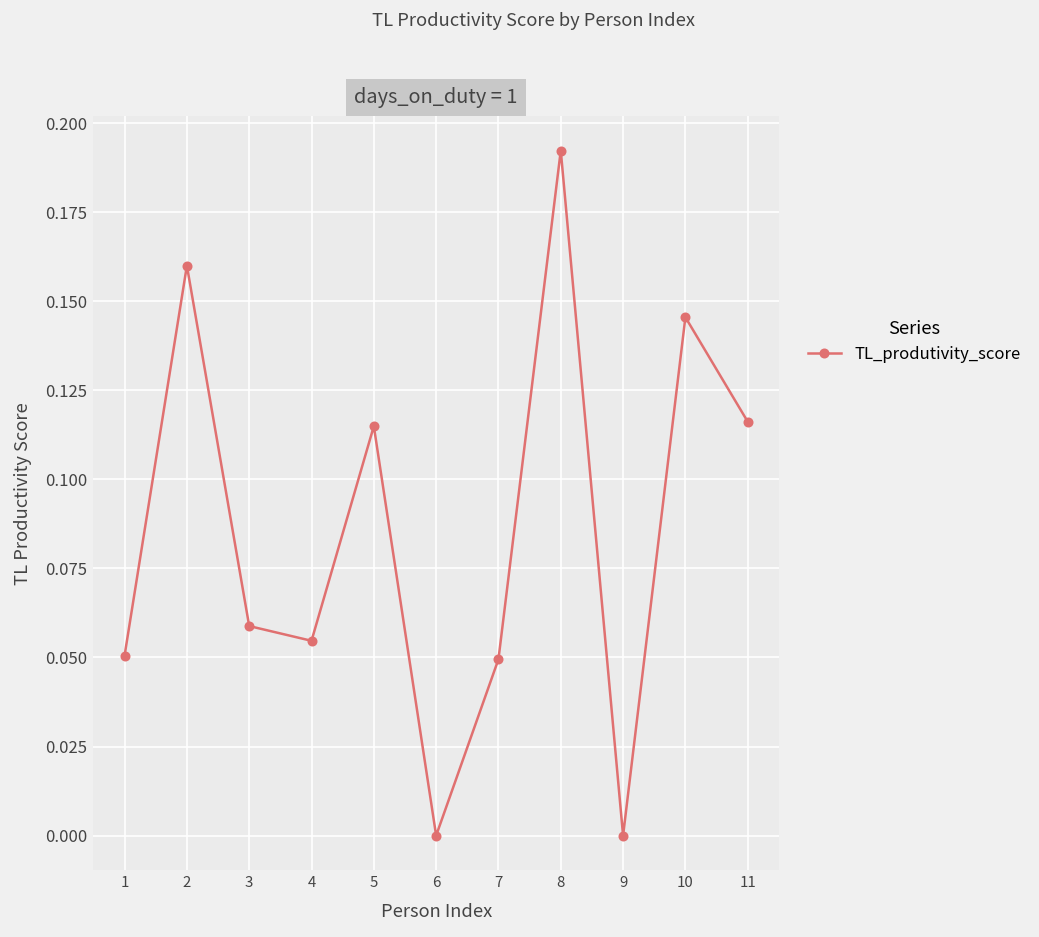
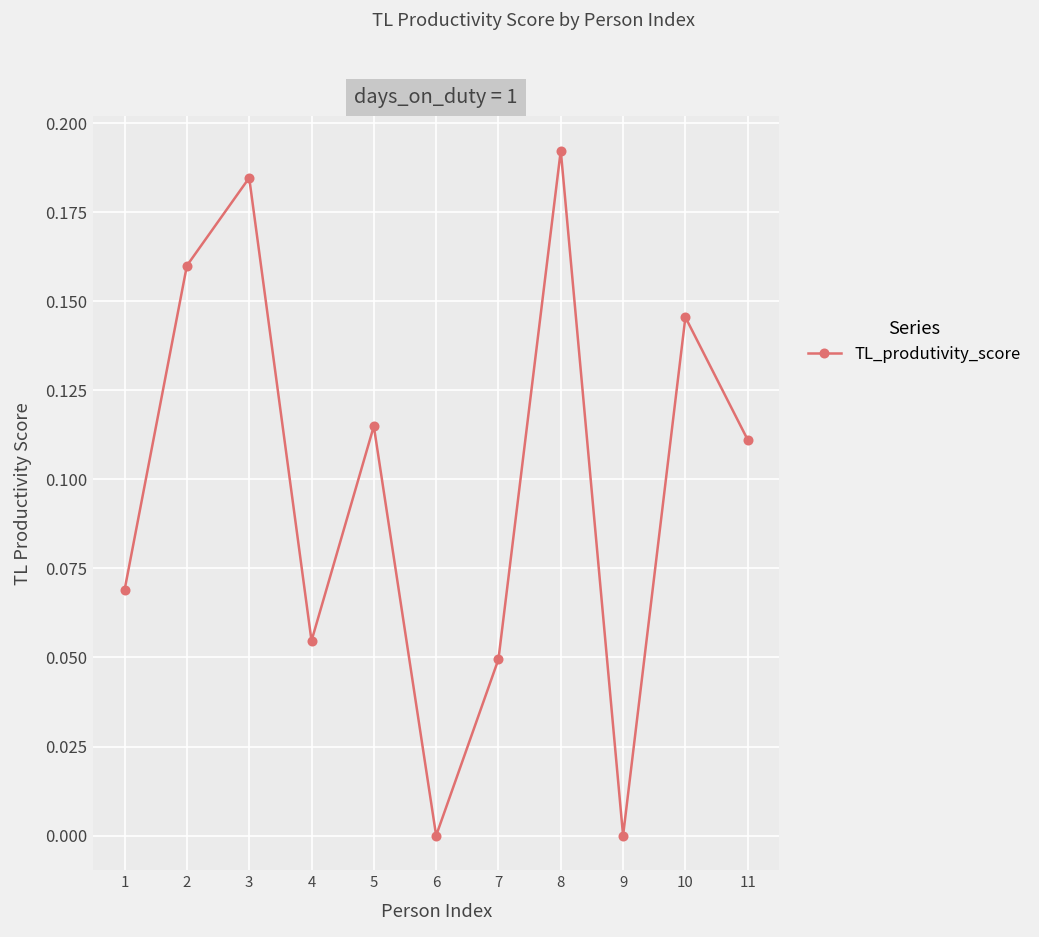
  {
-   "1": 0.051,
+   "1": 0.069,
    "2": 0.160,
-   "3": 0.059,
+   "3": 0.185,
    "4": 0.055,
    "5": 0.115,
    "6": 0.000,
    "7": 0.050,
    "8": 0.192,
    "9": 0.000,
    "10": 0.146,
-   "11": 0.116
+   "11": 0.111
  }
